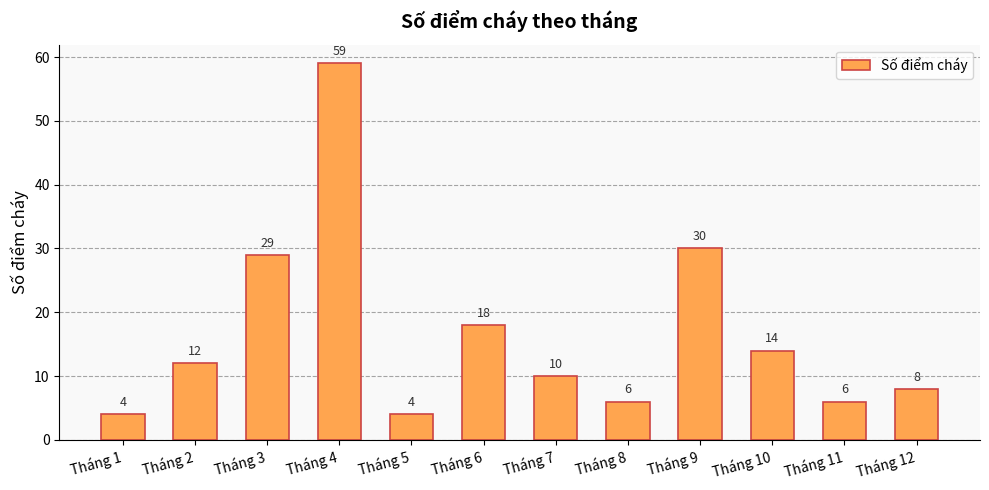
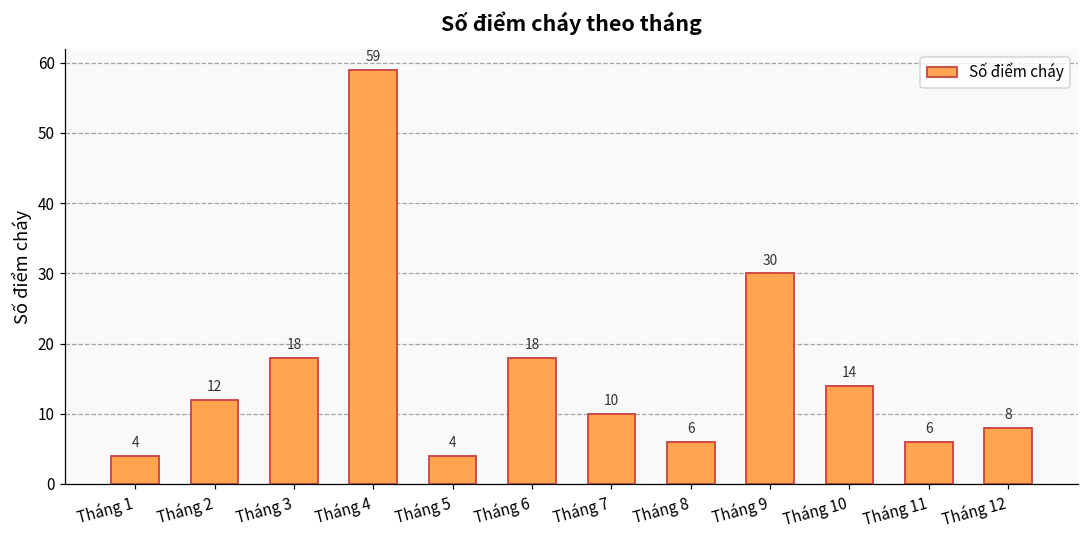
  {
    "Tháng 1": 4,
    "Tháng 2": 12,
-   "Tháng 3": 29,
+   "Tháng 3": 18,
    "Tháng 4": 59,
    "Tháng 5": 4,
    "Tháng 6": 18,
    "Tháng 7": 10,
    "Tháng 8": 6,
    "Tháng 9": 30,
    "Tháng 10": 14,
    "Tháng 11": 6,
    "Tháng 12": 8
  }
